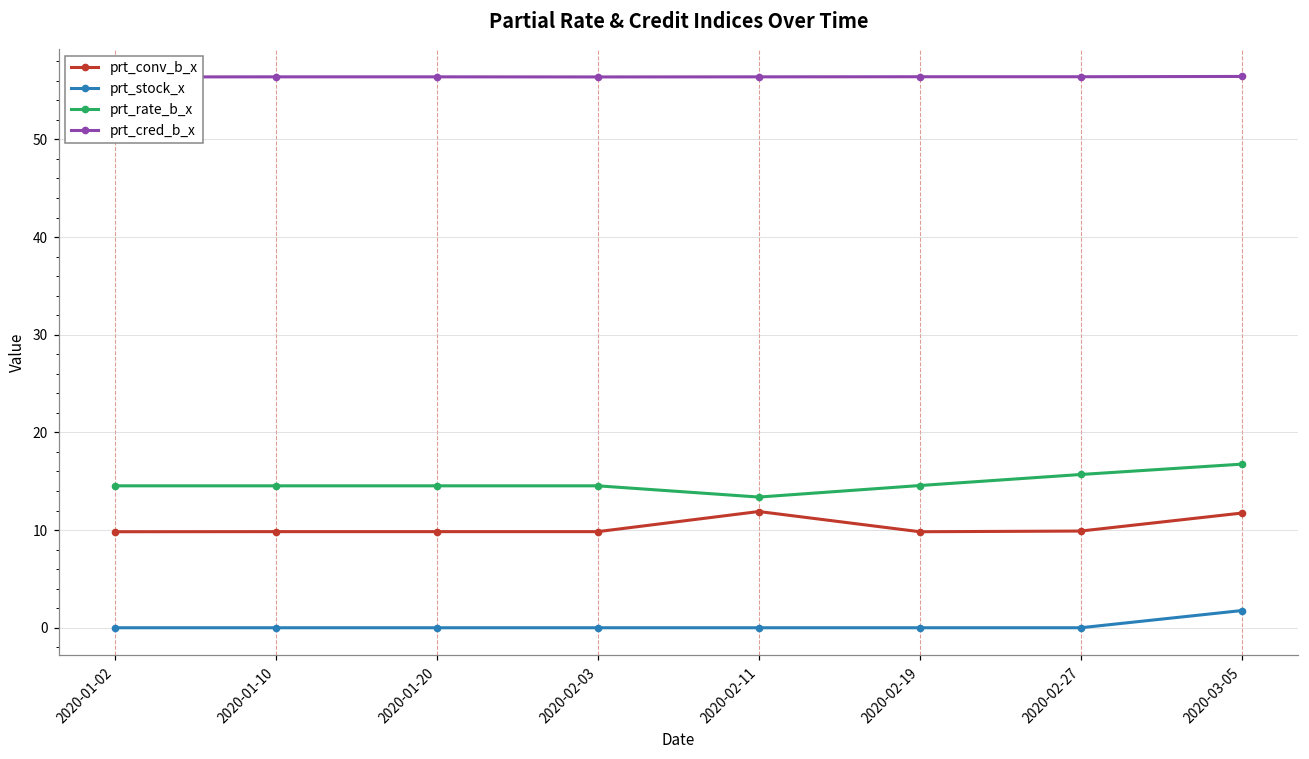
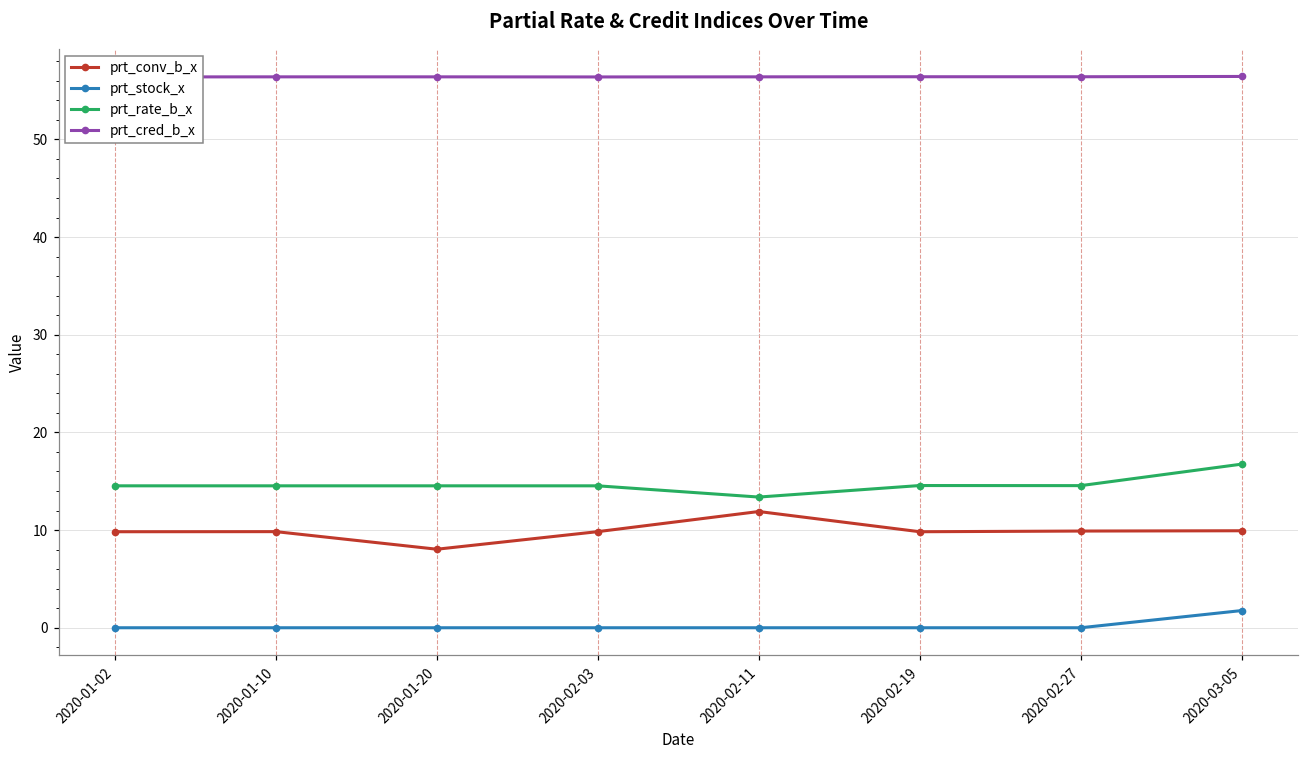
  {
    "prt_conv_b_x": {
      "2020-01-02": 10,
      "2020-01-10": 10,
-     "2020-01-20": 10,
+     "2020-01-20": 8,
      "2020-02-03": 10,
      "2020-02-11": 12,
      "2020-02-19": 10,
      "2020-02-27": 10,
-     "2020-03-05": 12
+     "2020-03-05": 10
    },
    "prt_stock_x": {
      "2020-01-02": 0,
      "2020-01-10": 0,
      "2020-01-20": 0,
      "2020-02-03": 0,
      "2020-02-11": 0,
      "2020-02-19": 0,
      "2020-02-27": 0,
      "2020-03-05": 2
    },
    "prt_rate_b_x": {
      "2020-01-02": 15,
      "2020-01-10": 15,
      "2020-01-20": 15,
      "2020-02-03": 15,
      "2020-02-11": 13,
      "2020-02-19": 15,
-     "2020-02-27": 16,
+     "2020-02-27": 15,
      "2020-03-05": 17
    },
    "prt_cred_b_x": {
      "2020-01-10": 56,
      "2020-01-20": 56,
      "2020-02-03": 56,
      "2020-02-11": 56,
      "2020-02-19": 56,
      "2020-02-27": 56,
      "2020-03-05": 56
    }
  }
